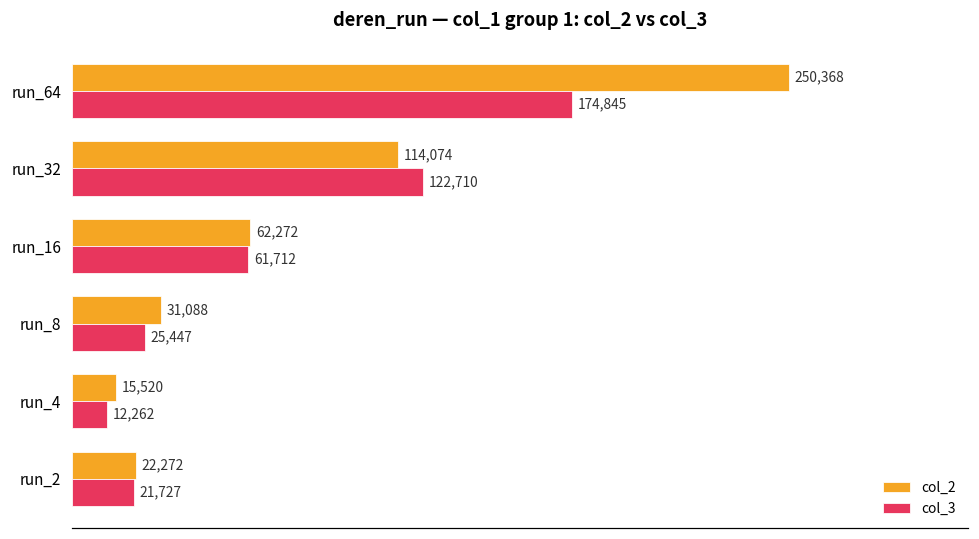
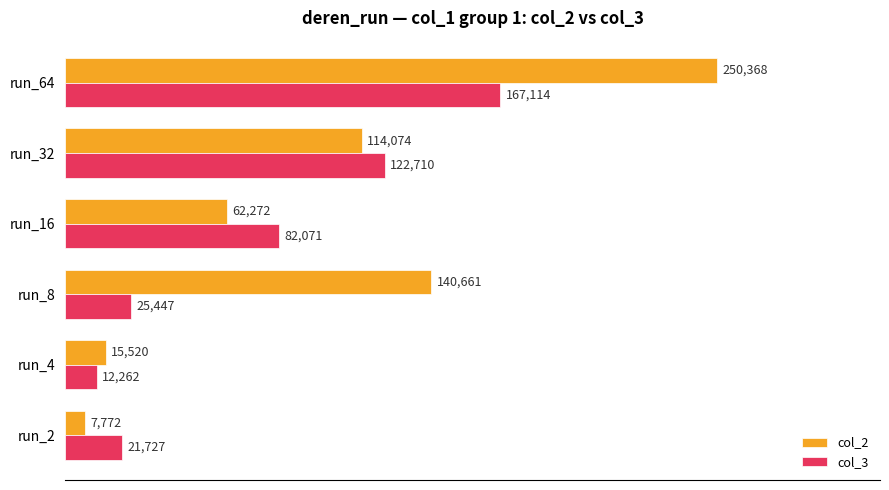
  {
    "col_2": {
      "run_64": "250,368",
      "run_32": "114,074",
      "run_16": "62,272",
-     "run_8": "31,088",
+     "run_8": "140,661",
      "run_4": "15,520",
-     "run_2": "22,272"
+     "run_2": "7,772"
    },
    "col_3": {
-     "run_64": "174,845",
+     "run_64": "167,114",
      "run_32": "122,710",
-     "run_16": "61,712",
+     "run_16": "82,071",
      "run_8": "25,447",
      "run_4": "12,262",
      "run_2": "21,727"
    }
  }
